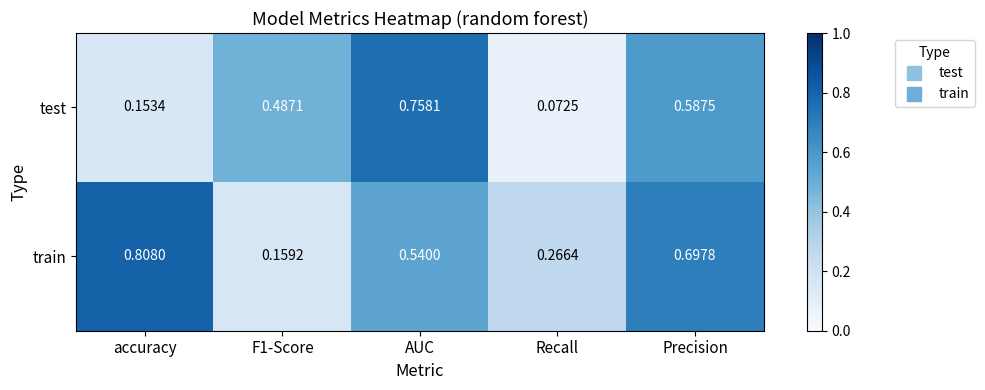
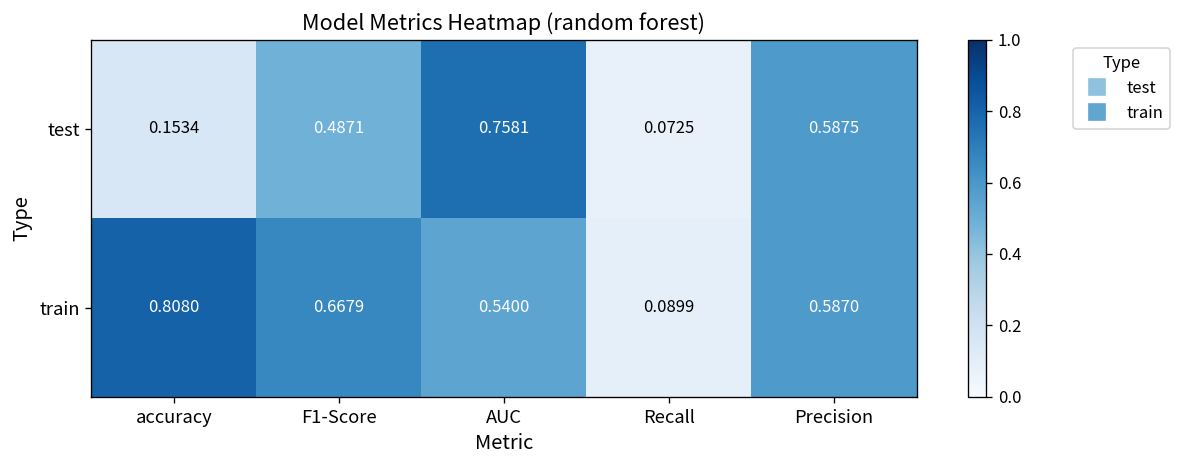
  {
    "test": {
      "accuracy": 0.1534,
      "F1-Score": 0.4871,
      "AUC": 0.7581,
      "Recall": 0.0725,
      "Precision": 0.5875
    },
    "train": {
      "accuracy": 0.8080,
-     "F1-Score": 0.1592,
+     "F1-Score": 0.6679,
      "AUC": 0.5400,
-     "Recall": 0.2664,
-     "Precision": 0.6978
+     "Recall": 0.0899,
+     "Precision": 0.5870
    }
  }
